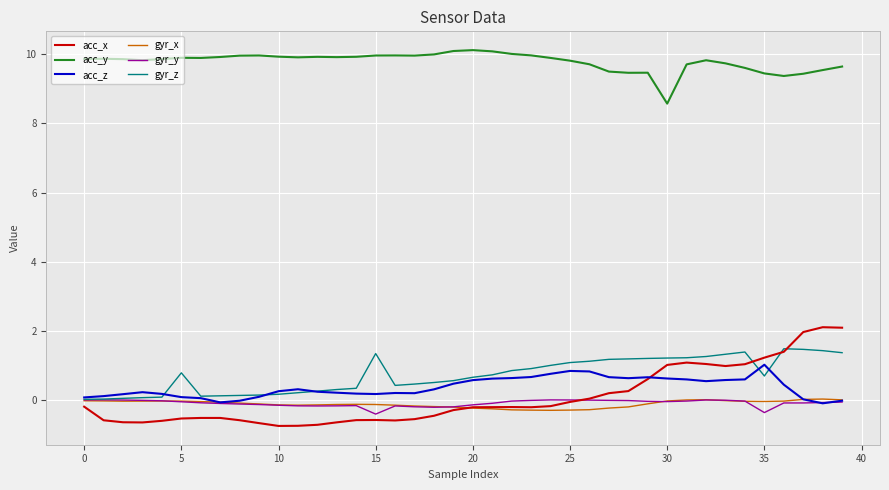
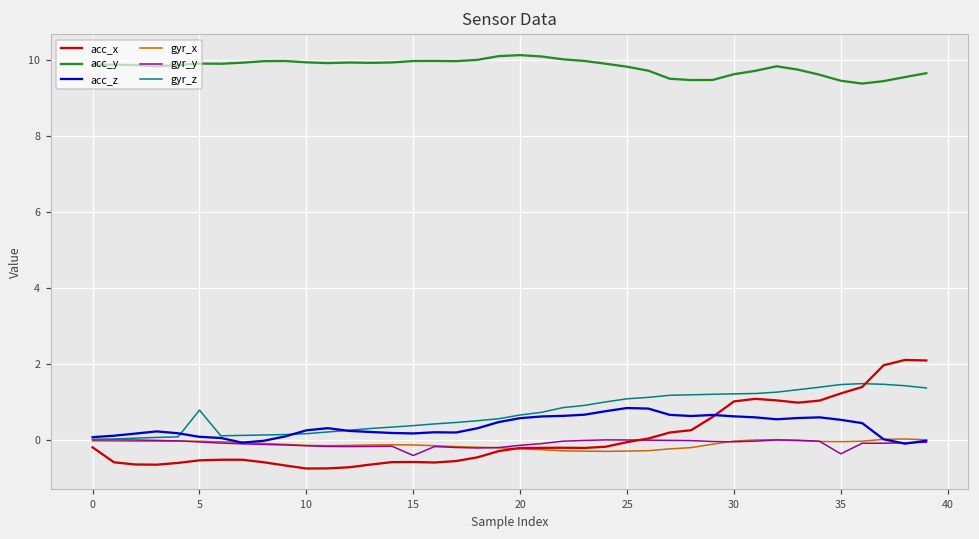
  {
    "acc_x": {
      "0": -0.2,
      "5": -0.5,
      "10": -0.8,
      "15": -0.6,
      "30": 1.0,
      "35": 1.2
    },
    "acc_y": {
      "10": 9.9,
      "15": 10.0,
      "20": 10.1,
      "25": 9.8,
-     "30": 8.6,
+     "30": 9.6,
      "35": 9.4
    },
    "acc_z": {
      "5": 0.1,
      "10": 0.3,
      "15": 0.2,
      "20": 0.6,
      "25": 0.8,
      "30": 0.6,
-     "35": 1.0
+     "35": 0.5
    },
    "gyr_x": {
      "15": -0.1,
      "25": -0.3,
      "35": 0.0
    },
    "gyr_y": {
      "15": -0.4,
      "35": -0.4
    },
    "gyr_z": {
      "5": 0.8,
      "10": 0.2,
-     "15": 1.3,
+     "15": 0.4,
      "20": 0.7,
      "25": 1.1,
      "30": 1.2,
-     "35": 0.7
+     "35": 1.5
    }
  }
